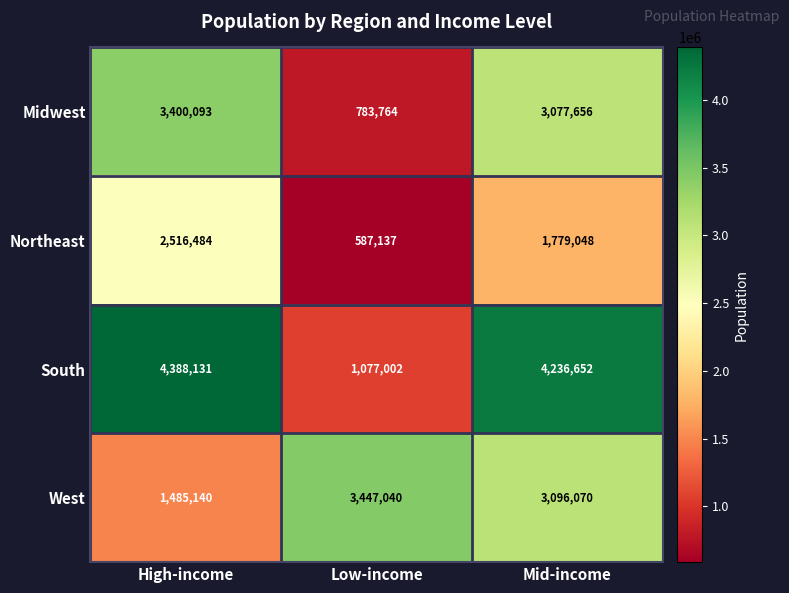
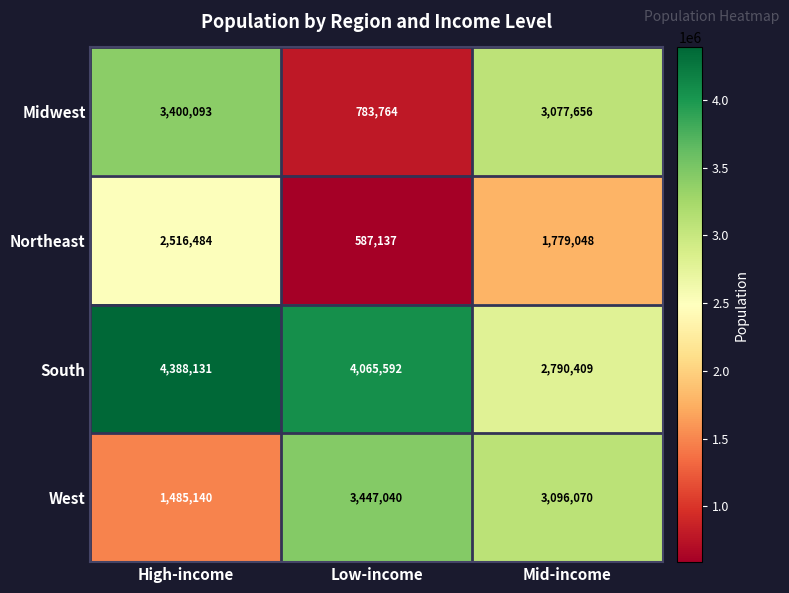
  {
    "Midwest": {
      "High-income": "3,400,093",
      "Low-income": "783,764",
      "Mid-income": "3,077,656"
    },
    "Northeast": {
      "High-income": "2,516,484",
      "Low-income": "587,137",
      "Mid-income": "1,779,048"
    },
    "South": {
      "High-income": "4,388,131",
-     "Low-income": "1,077,002",
-     "Mid-income": "4,236,652"
+     "Low-income": "4,065,592",
+     "Mid-income": "2,790,409"
    },
    "West": {
      "High-income": "1,485,140",
      "Low-income": "3,447,040",
      "Mid-income": "3,096,070"
    }
  }
